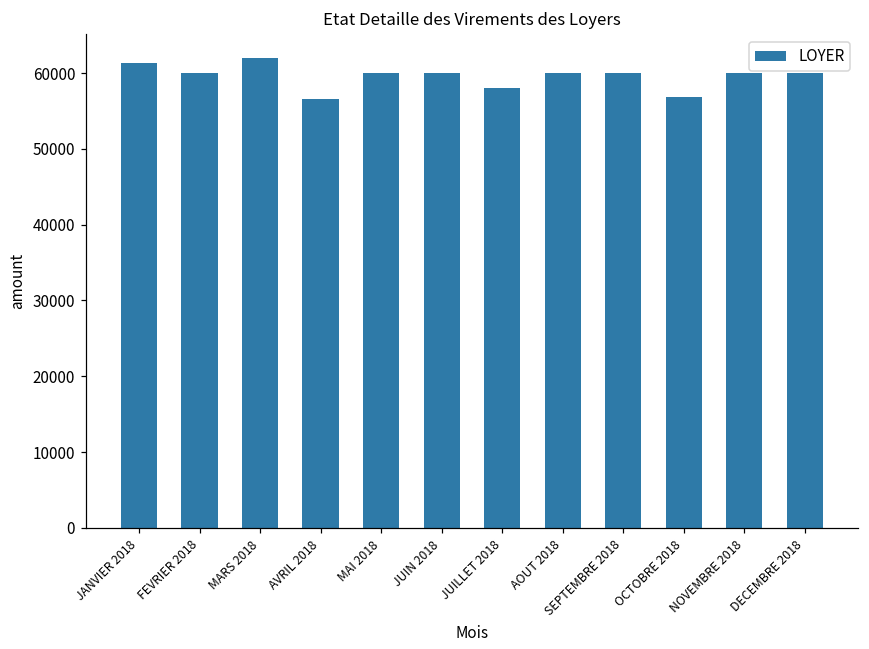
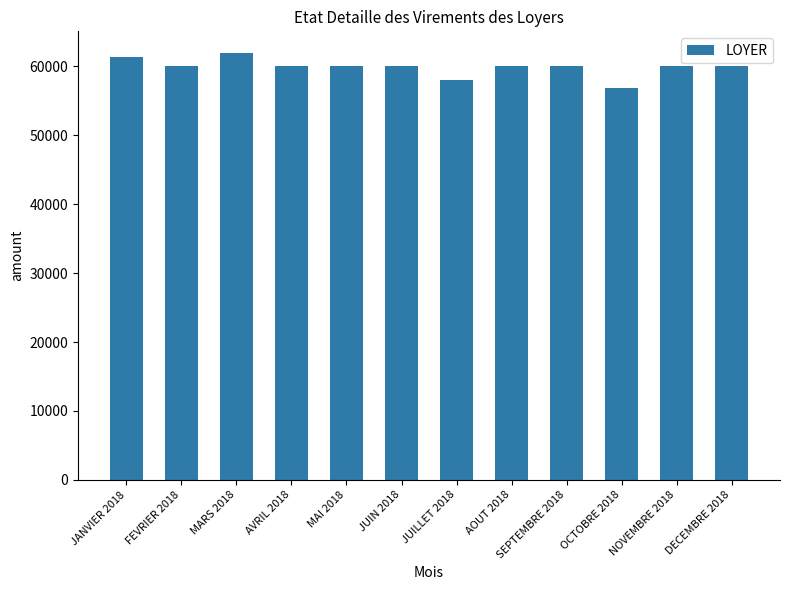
  {
    "JANVIER 2018": 61000,
    "FEVRIER 2018": 60000,
    "MARS 2018": 62000,
-   "AVRIL 2018": 57000,
+   "AVRIL 2018": 60000,
    "MAI 2018": 60000,
    "JUIN 2018": 60000,
    "JUILLET 2018": 58000,
    "AOUT 2018": 60000,
    "SEPTEMBRE 2018": 60000,
    "OCTOBRE 2018": 57000,
    "NOVEMBRE 2018": 60000,
    "DECEMBRE 2018": 60000
  }
